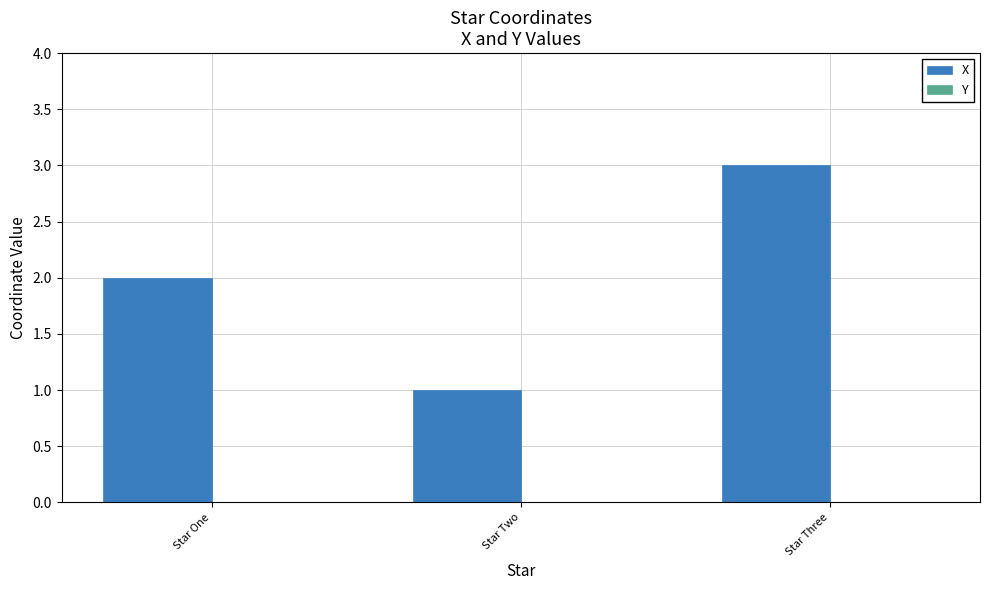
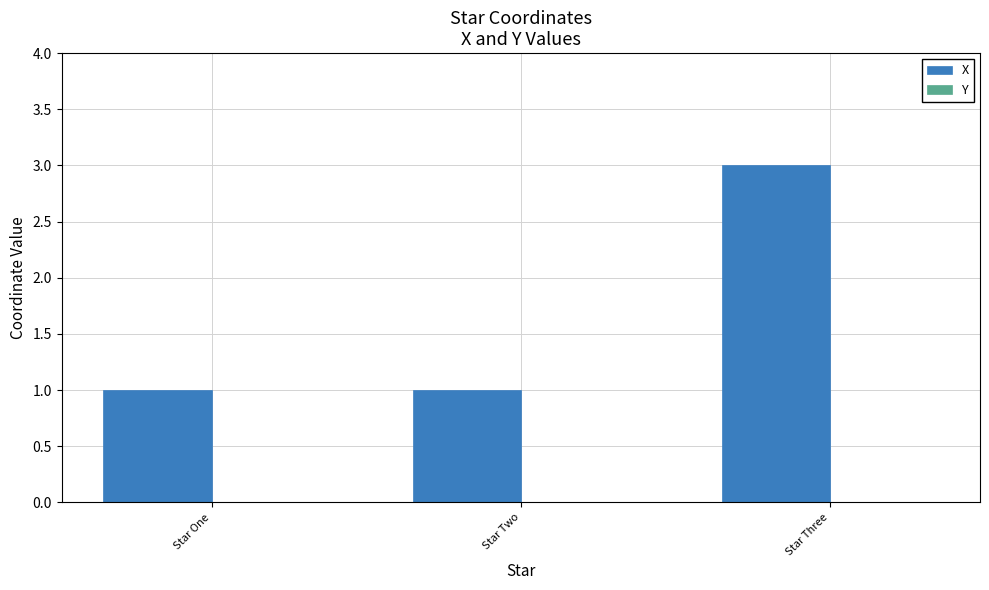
  {
    "X": {
-     "Star One": 2,
+     "Star One": 1,
      "Star Two": 1,
      "Star Three": 3
    },
    "Y": {
      "Star One": 0,
      "Star Two": 0,
      "Star Three": 0
    }
  }
